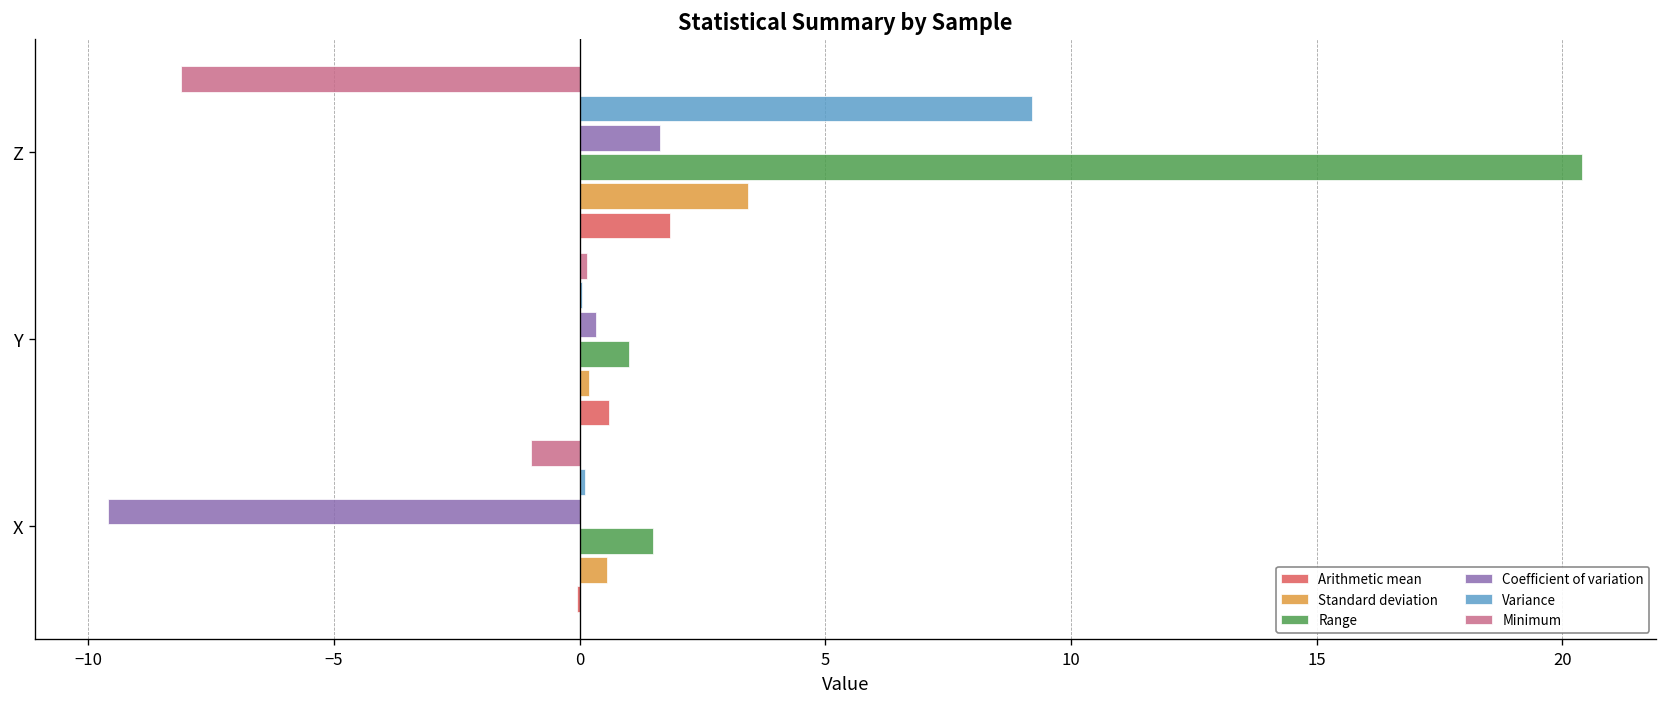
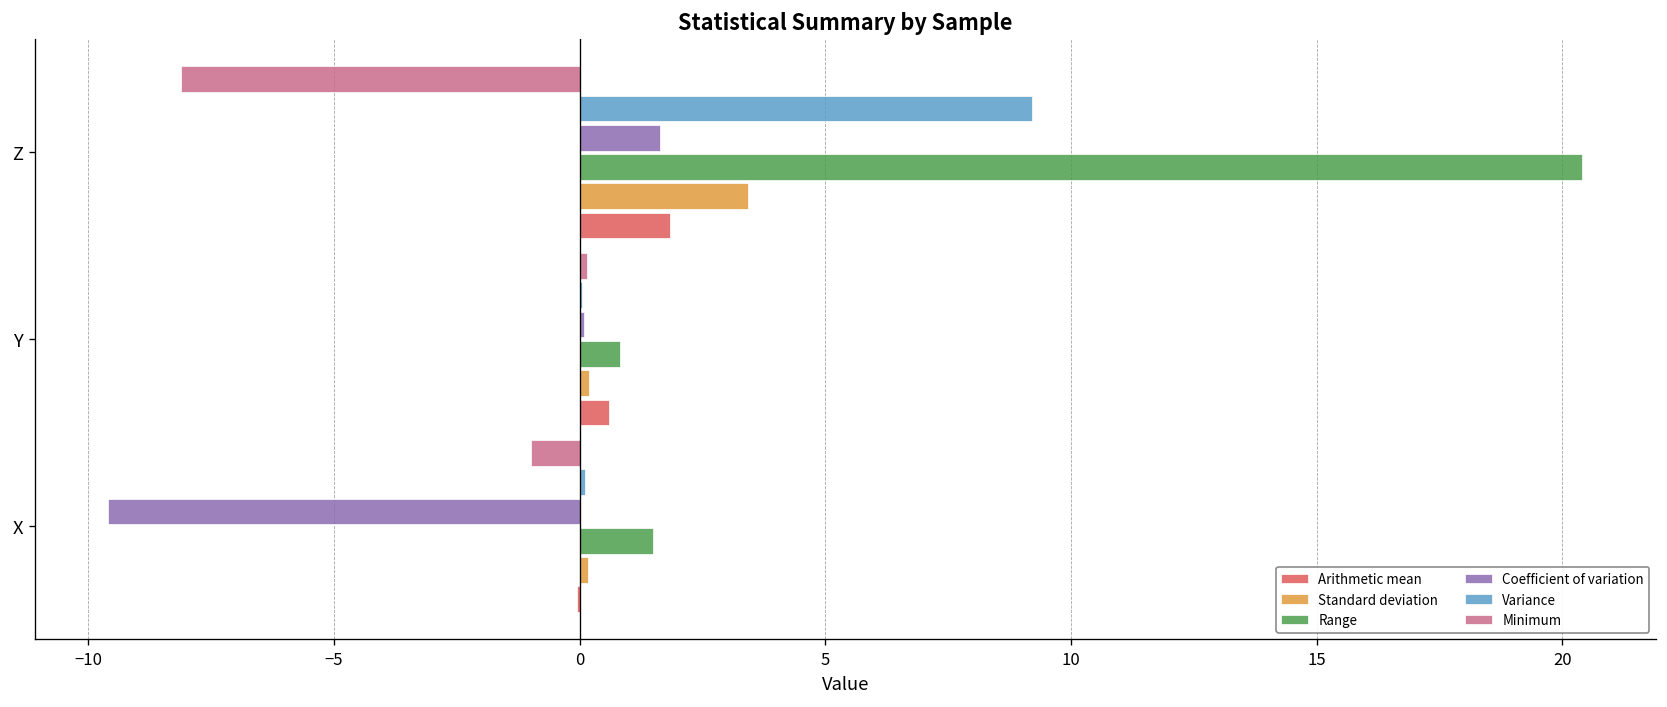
  {
    "Standard deviation": {
      "Z": 3.4,
      "Y": 0.2,
-     "X": 0.6
+     "X": 0.2
    },
    "Range": {
      "Z": 20.4,
-     "Y": 1.0,
+     "Y": 0.8,
      "X": 1.5
    },
    "Coefficient of variation": {
      "Z": 1.6,
-     "Y": 0.3,
+     "Y": 0.1,
      "X": -9.6
    },
    "Variance": {
      "Z": 9.2,
      "X": 0.1
    }
  }
